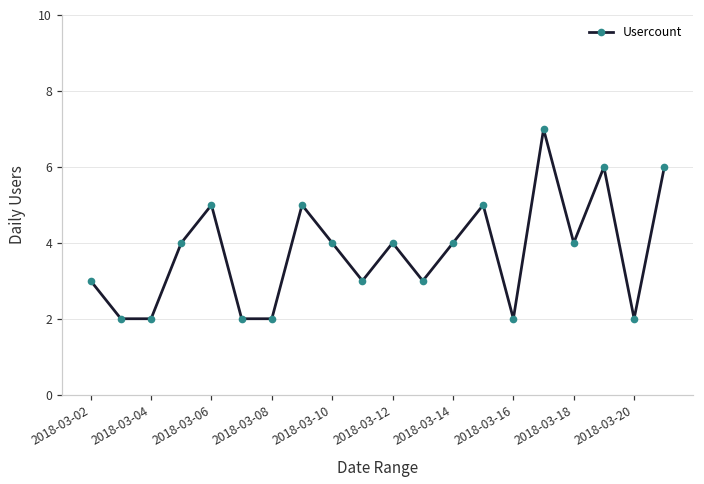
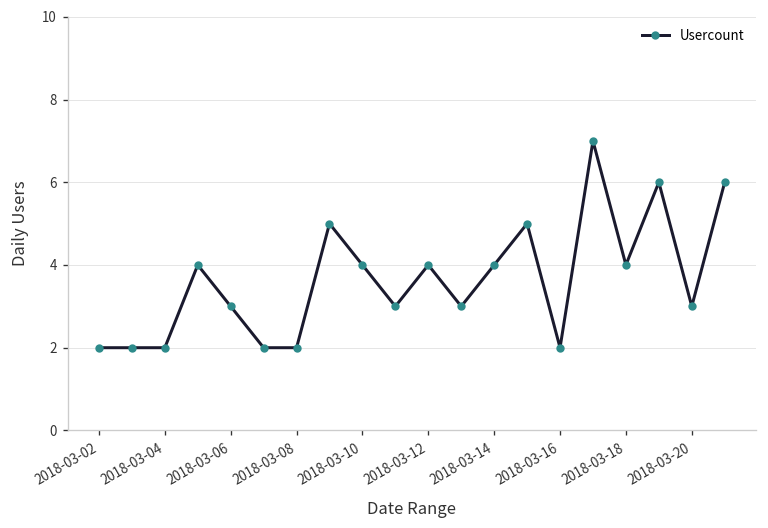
  {
-   "2018-03-02": 3,
+   "2018-03-02": 2,
    "2018-03-04": 2,
-   "2018-03-06": 5,
+   "2018-03-06": 3,
    "2018-03-08": 2,
    "2018-03-10": 4,
    "2018-03-12": 4,
    "2018-03-14": 4,
    "2018-03-16": 2,
    "2018-03-18": 4,
-   "2018-03-20": 2
+   "2018-03-20": 3
  }
